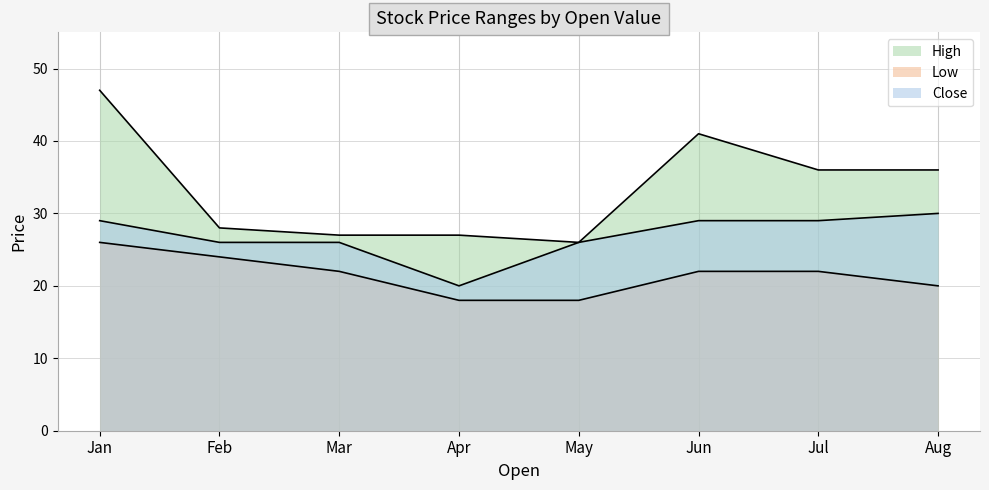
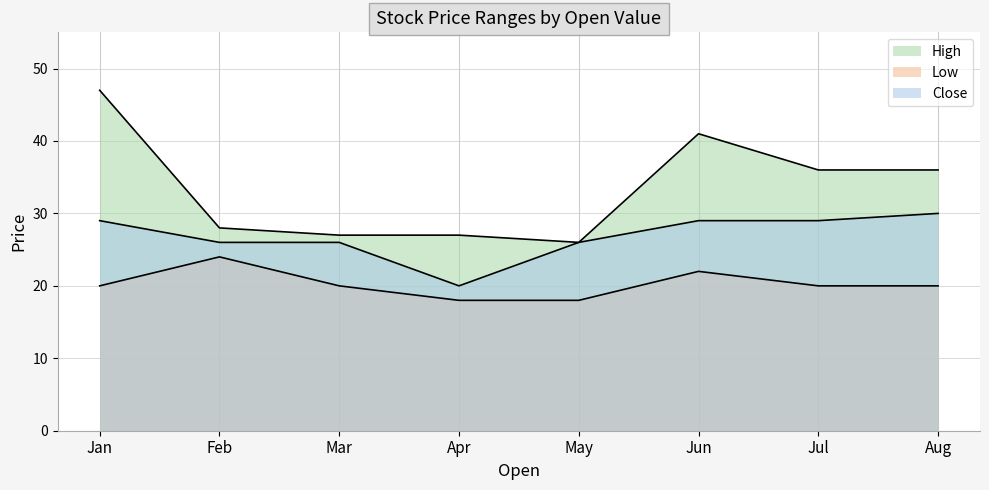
  {
    "Low": {
-     "Jan": 26,
+     "Jan": 20,
      "Feb": 24,
-     "Mar": 22,
+     "Mar": 20,
      "Apr": 18,
      "May": 18,
      "Jun": 22,
-     "Jul": 22,
+     "Jul": 20,
      "Aug": 20
    }
  }
